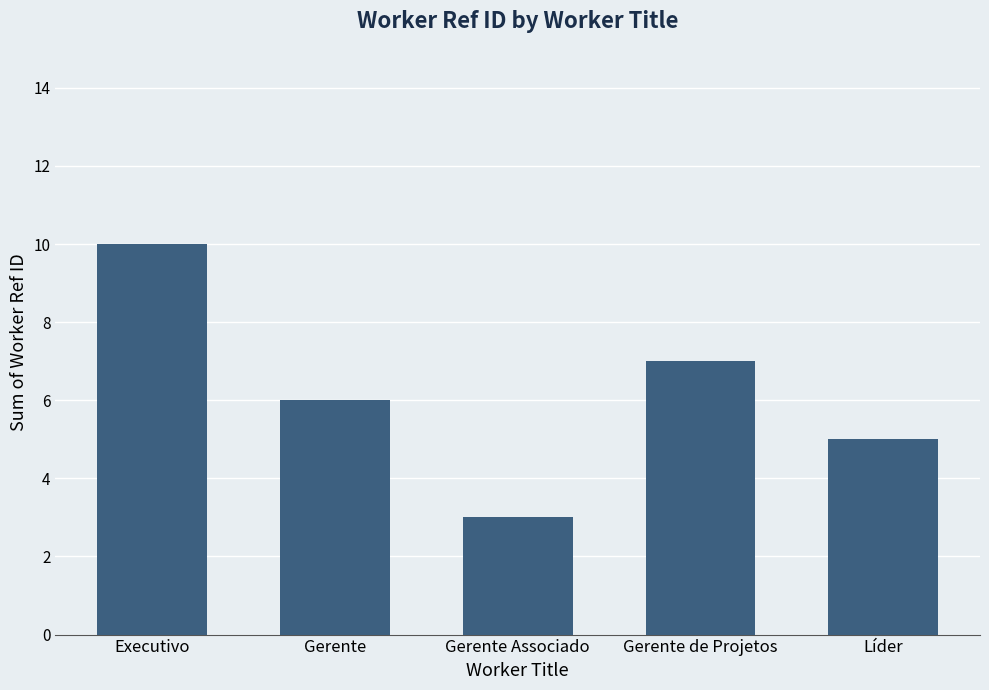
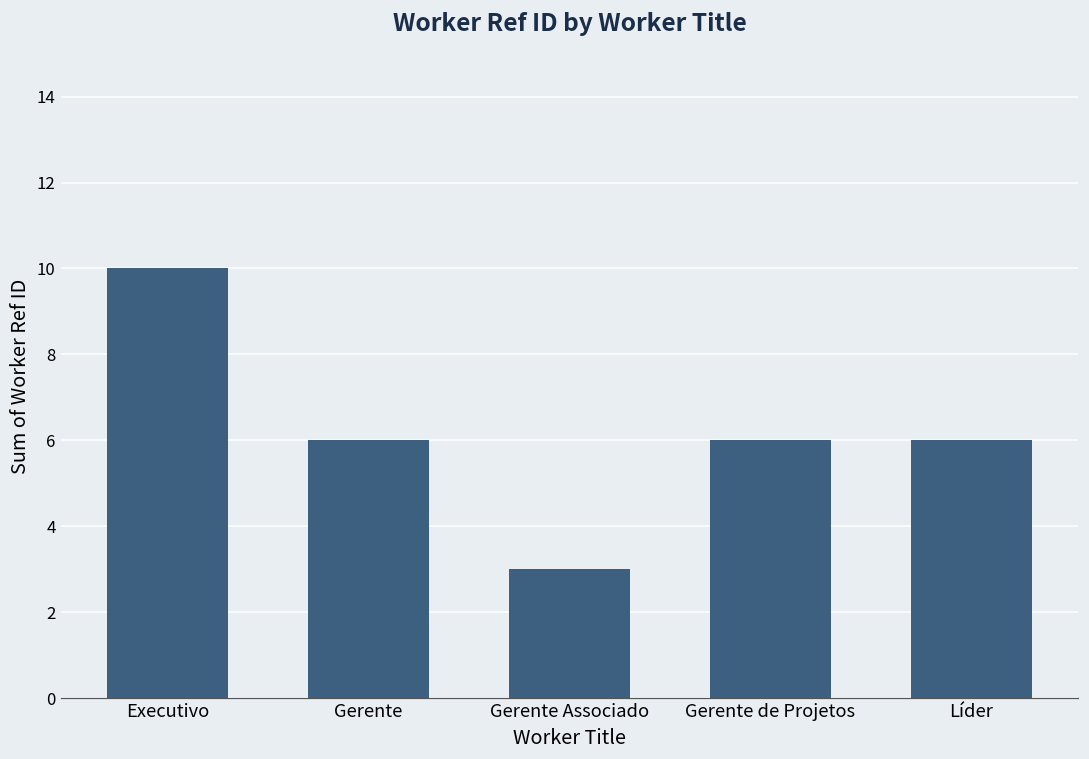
  {
    "Executivo": 10,
    "Gerente": 6,
    "Gerente Associado": 3,
-   "Gerente de Projetos": 7,
-   "Líder": 5
+   "Gerente de Projetos": 6,
+   "Líder": 6
  }
